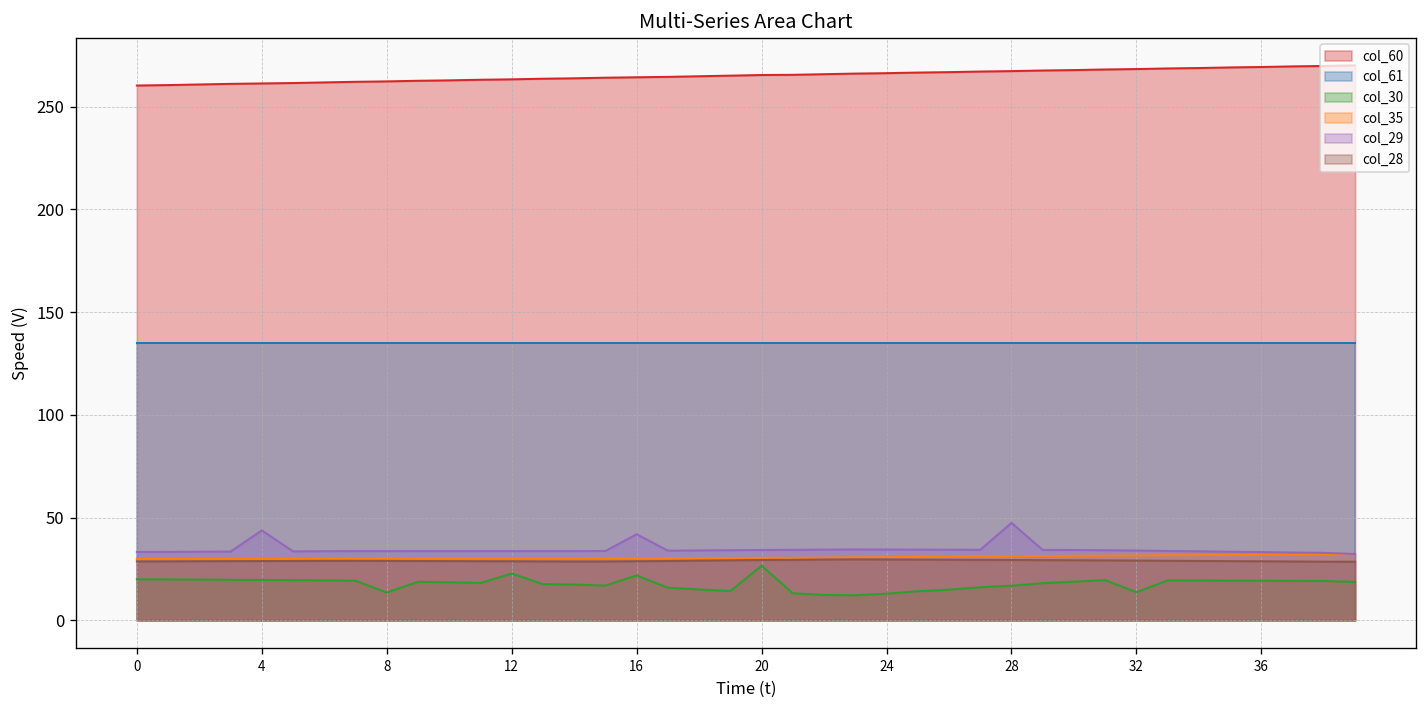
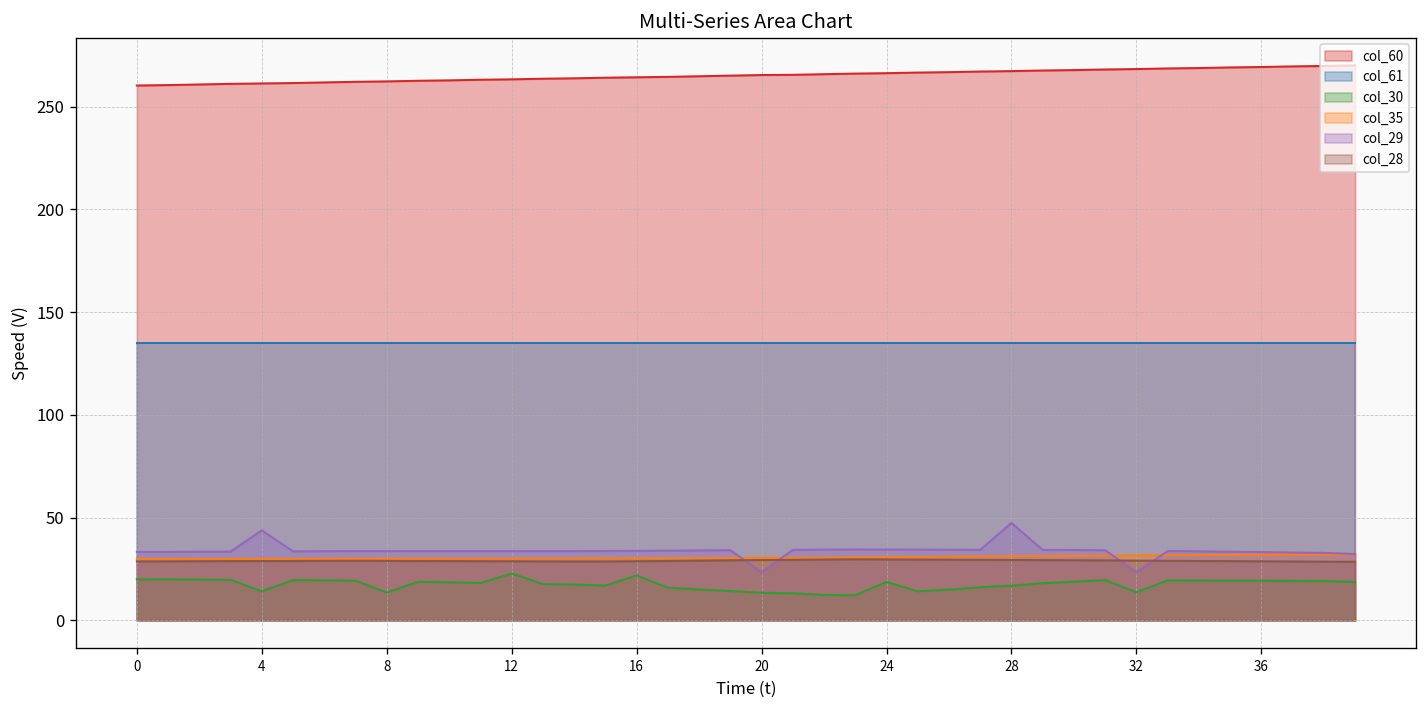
  {
    "col_61": {
      "0": 135,
      "4": 135,
      "8": 135,
      "12": 135,
      "16": 135,
      "20": 135,
      "24": 135,
      "28": 135,
      "32": 135,
      "36": 135
    },
    "col_30": {
      "0": 20,
-     "4": 20,
+     "4": 14,
      "8": 14,
      "12": 23,
      "16": 22,
-     "20": 27,
-     "24": 13,
+     "20": 13,
+     "24": 19,
      "28": 17,
      "32": 14,
      "36": 19
    },
    "col_29": {
      "0": 33,
      "4": 44,
      "8": 34,
      "12": 34,
-     "16": 42,
-     "20": 34,
+     "16": 34,
+     "20": 23,
      "24": 35,
      "28": 47,
-     "32": 34
+     "32": 24
    }
  }
